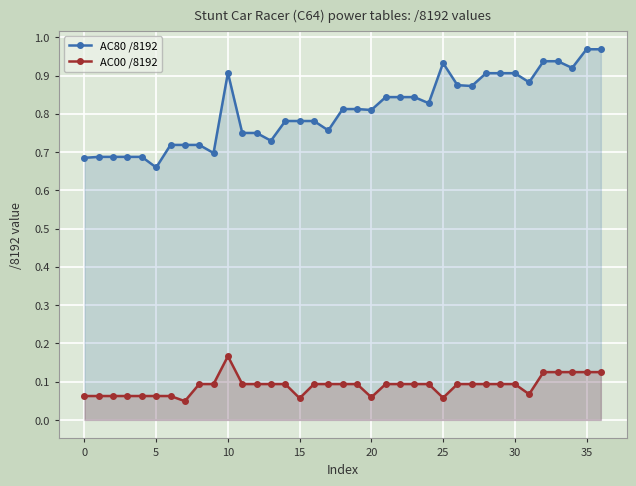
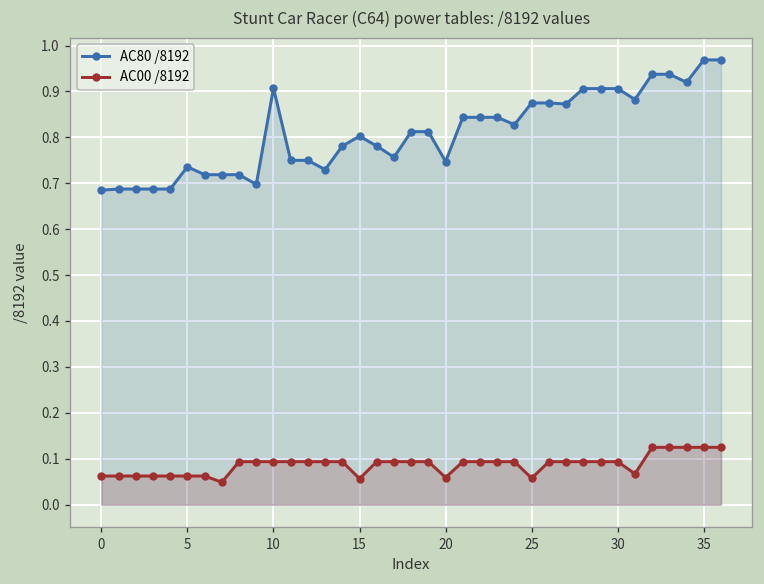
  {
    "AC80 /8192": {
      "0": 0.68,
-     "5": 0.66,
+     "5": 0.74,
      "10": 0.91,
-     "15": 0.78,
-     "20": 0.81,
-     "25": 0.93,
+     "15": 0.80,
+     "20": 0.75,
+     "25": 0.87,
      "30": 0.91,
      "35": 0.97
    },
    "AC00 /8192": {
      "0": 0.06,
      "5": 0.06,
-     "10": 0.17,
+     "10": 0.09,
      "15": 0.06,
      "20": 0.06,
      "25": 0.06,
      "30": 0.09,
      "35": 0.12
    }
  }
